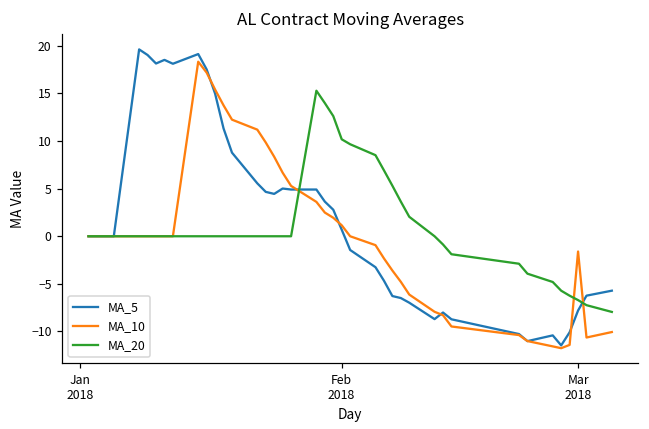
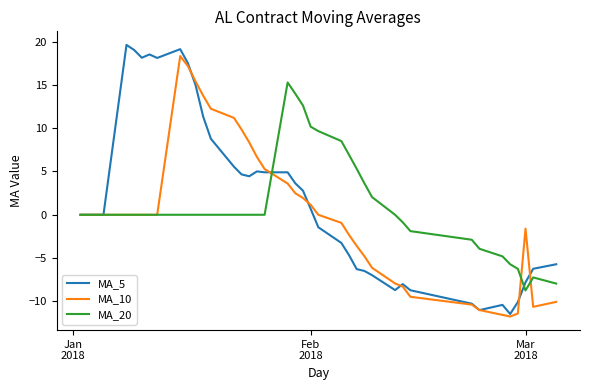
  {
    "MA_5": {
      "Feb 2018": 1,
      "Mar 2018": -8
    },
    "MA_10": {
      "Feb 2018": 1,
      "Mar 2018": -2
    },
    "MA_20": {
      "Feb 2018": 10,
-     "Mar 2018": -7
+     "Mar 2018": -9
    }
  }
